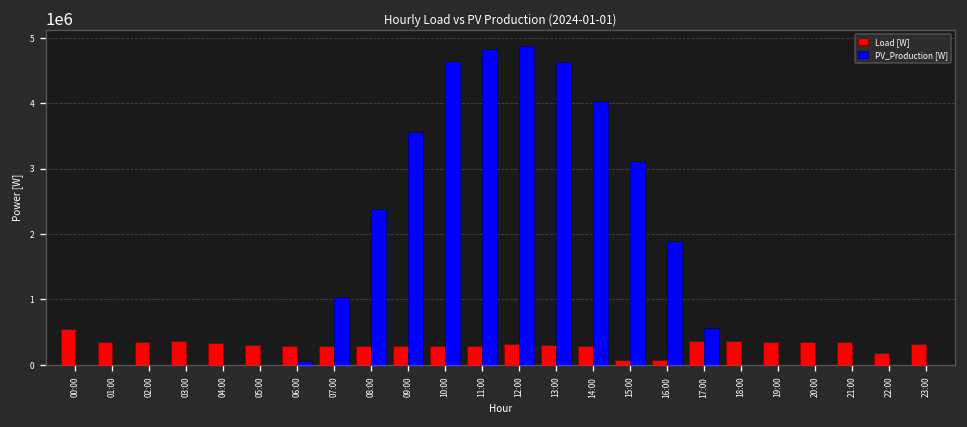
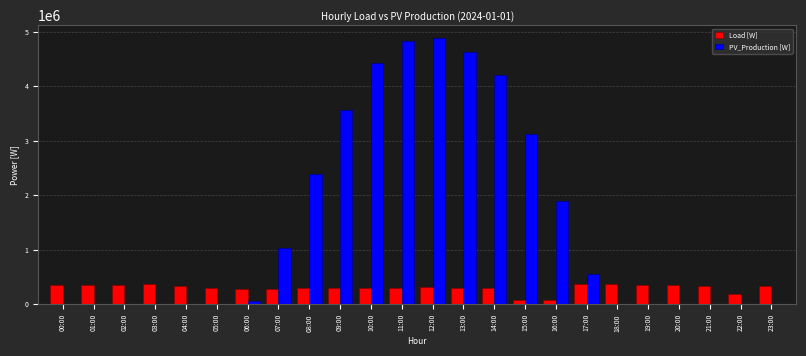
  {
    "Load [W]": {
-     "00:00": 600000,
+     "00:00": 400000,
      "01:00": 300000,
      "02:00": 400000,
      "03:00": 400000,
      "04:00": 300000,
      "05:00": 300000,
      "06:00": 300000,
      "07:00": 300000,
      "08:00": 300000,
      "09:00": 300000,
      "10:00": 300000,
      "11:00": 300000,
      "12:00": 300000,
      "13:00": 300000,
      "14:00": 300000,
      "15:00": 100000,
      "16:00": 100000,
      "17:00": 400000,
      "18:00": 400000,
      "19:00": 400000,
      "20:00": 300000,
      "21:00": 300000,
      "22:00": 200000,
      "23:00": 300000
    },
    "PV_Production [W]": {
      "00:00": 0,
      "01:00": 0,
      "02:00": 0,
      "03:00": 0,
      "04:00": 0,
      "05:00": 0,
      "06:00": 100000,
      "07:00": 1000000,
      "08:00": 2400000,
      "09:00": 3600000,
-     "10:00": 4600000,
+     "10:00": 4400000,
      "11:00": 4800000,
      "12:00": 4900000,
      "13:00": 4600000,
-     "14:00": 4000000,
+     "14:00": 4200000,
      "15:00": 3100000,
      "16:00": 1900000,
      "17:00": 600000,
      "18:00": 0,
      "19:00": 0,
      "20:00": 0,
      "21:00": 0,
      "22:00": 0,
      "23:00": 0
    }
  }
